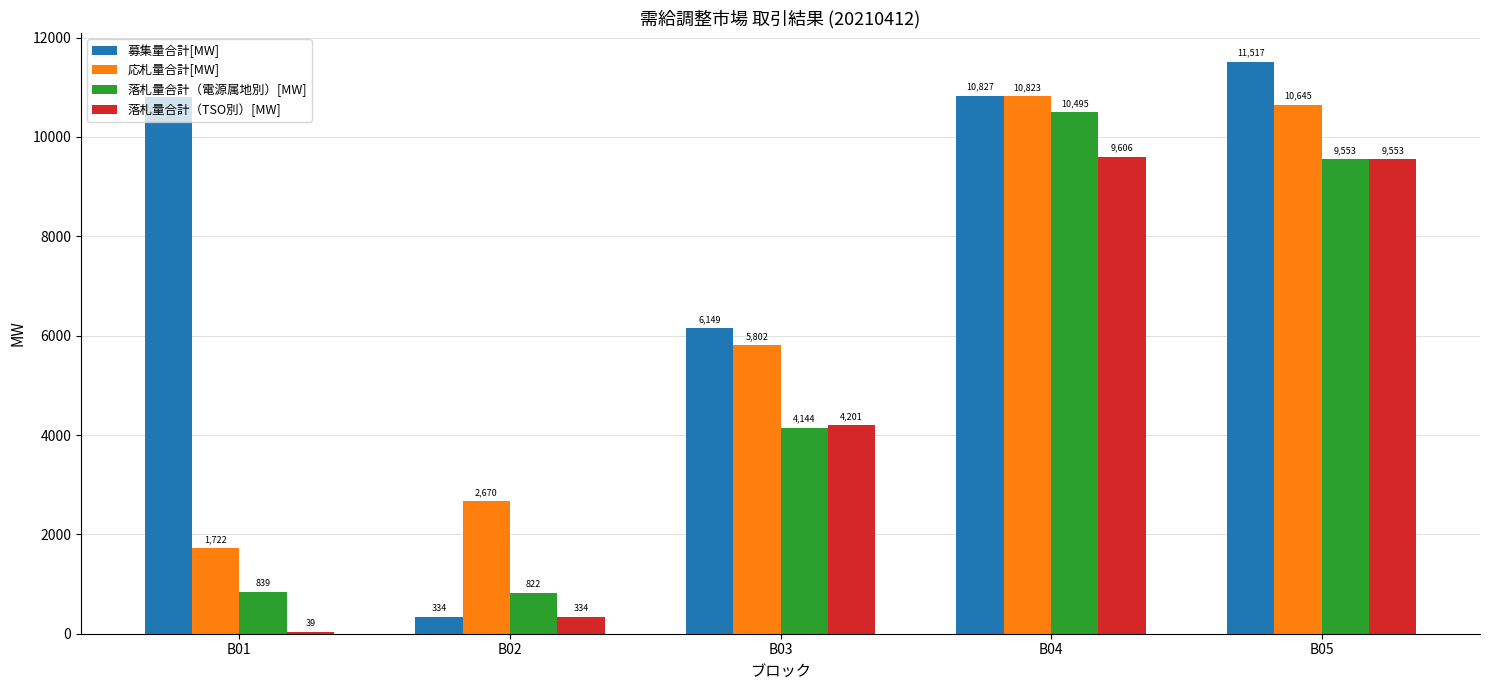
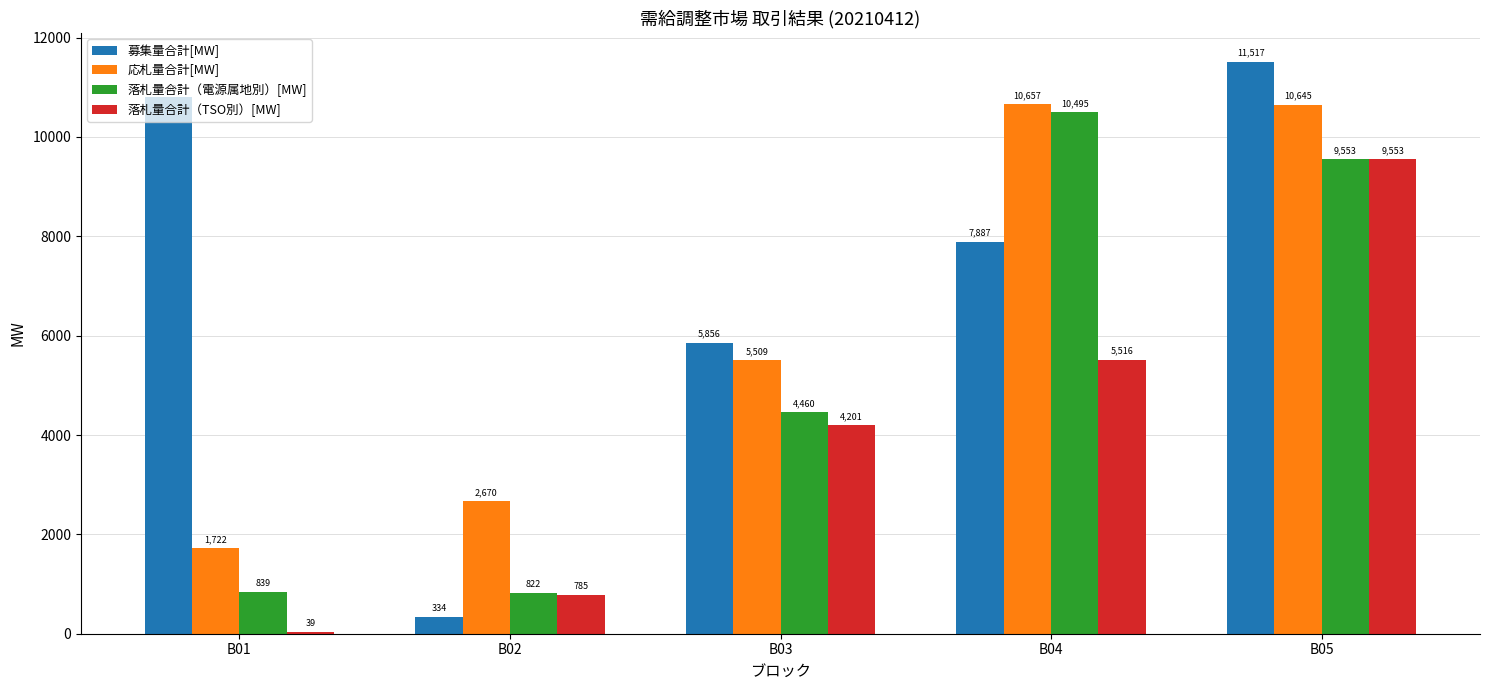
  {
    "募集量合計[MW]": {
      "B02": "334",
-     "B03": "6,149",
-     "B04": "10,827",
+     "B03": "5,856",
+     "B04": "7,887",
      "B05": "11,517"
    },
    "応札量合計[MW]": {
      "B01": "1,722",
      "B02": "2,670",
-     "B03": "5,802",
-     "B04": "10,823",
+     "B03": "5,509",
+     "B04": "10,657",
      "B05": "10,645"
    },
    "落札量合計（電源属地別）[MW]": {
      "B01": "839",
      "B02": "822",
-     "B03": "4,144",
+     "B03": "4,460",
      "B04": "10,495",
      "B05": "9,553"
    },
    "落札量合計（TSO別）[MW]": {
      "B01": "39",
-     "B02": "334",
+     "B02": "785",
      "B03": "4,201",
-     "B04": "9,606",
+     "B04": "5,516",
      "B05": "9,553"
    }
  }
